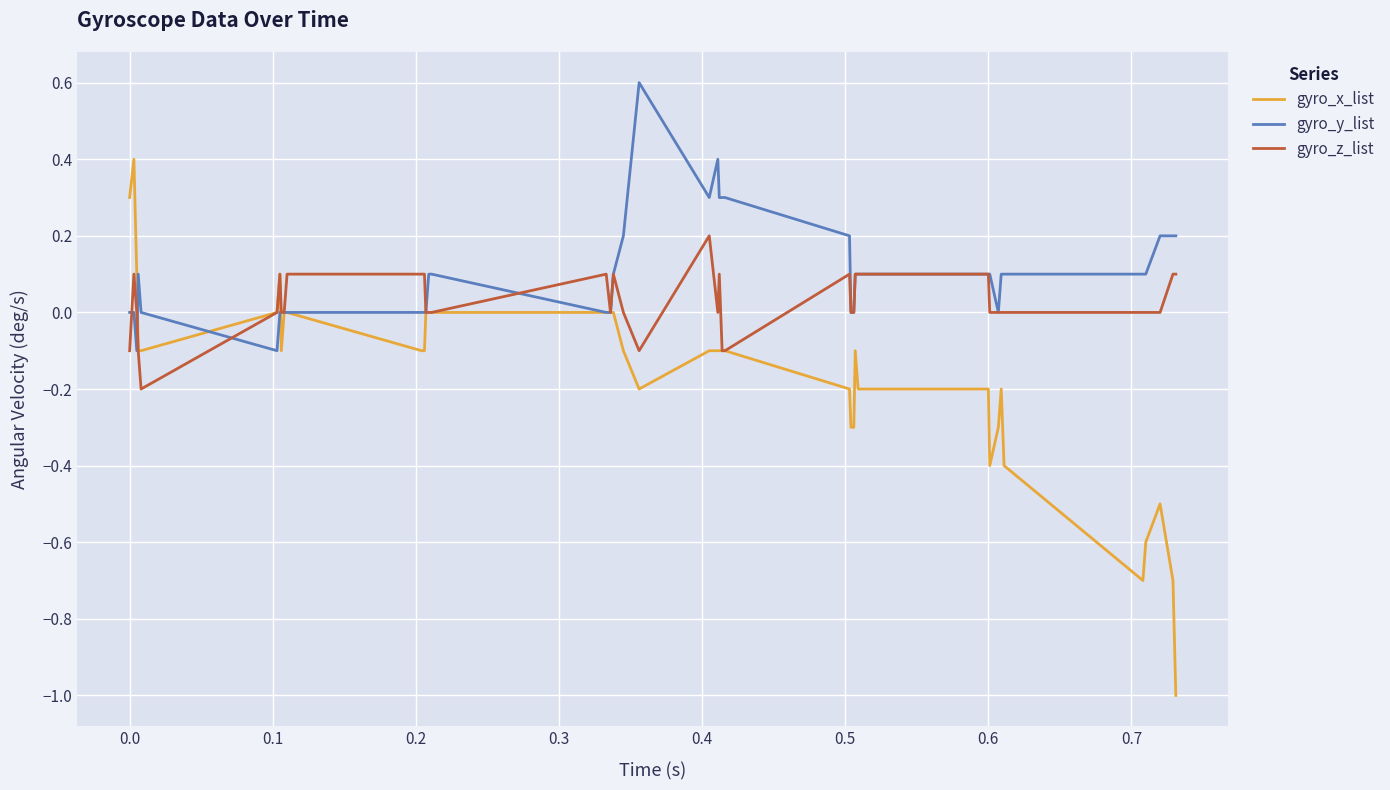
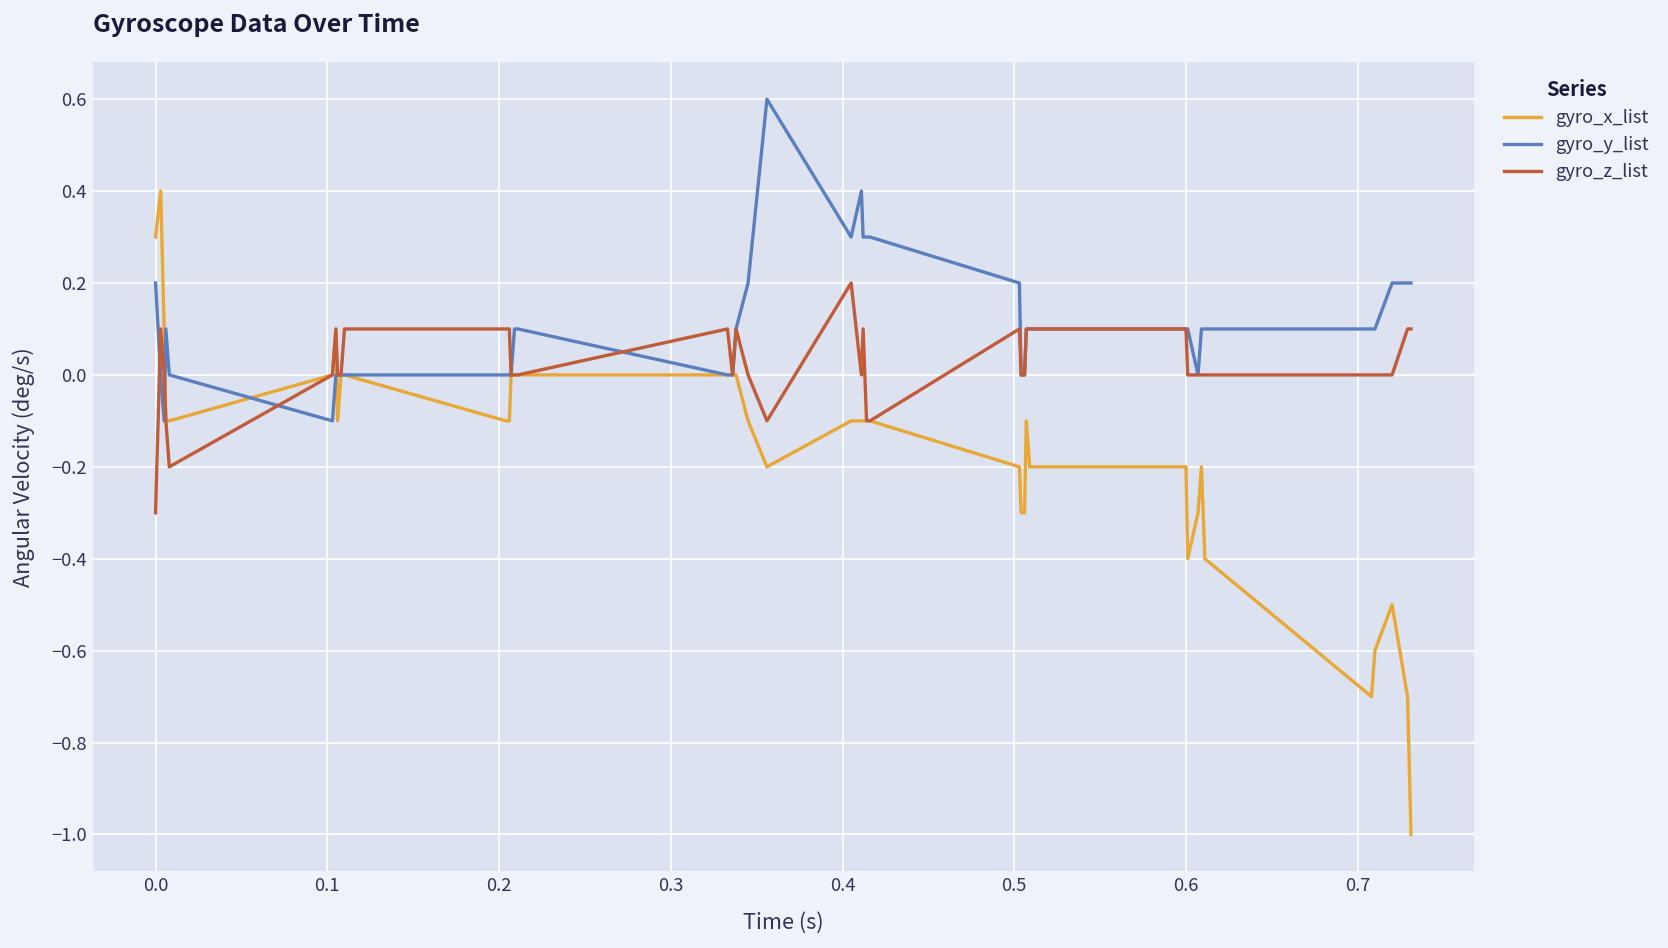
  {
    "gyro_x_list": {
      "0.0": 0.3,
      "0.6": -0.2
    },
    "gyro_y_list": {
-     "0.0": 0.0
+     "0.0": 0.2
    },
    "gyro_z_list": {
-     "0.0": -0.1
+     "0.0": -0.3
    }
  }
